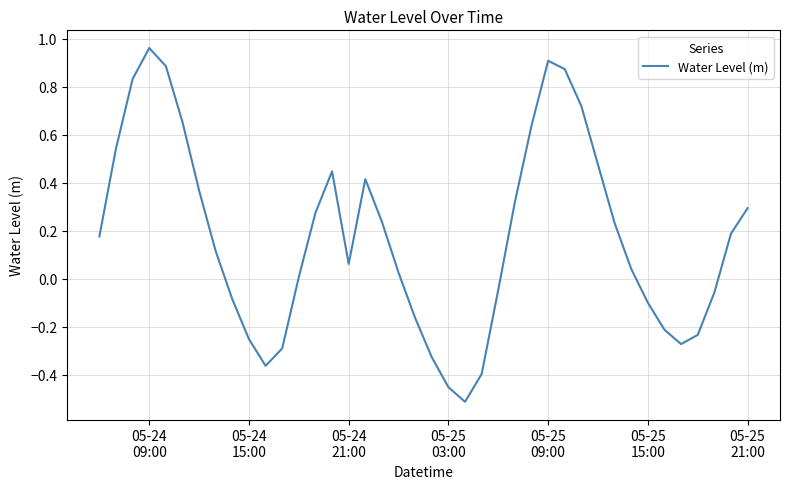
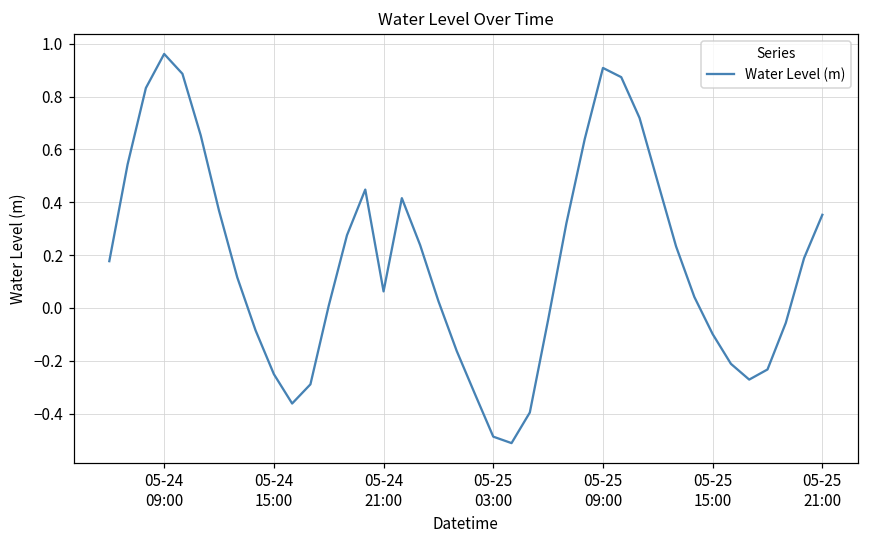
  {
    "05-24 09:00": 0.96,
    "05-24 15:00": -0.25,
    "05-24 21:00": 0.06,
-   "05-25 03:00": -0.45,
+   "05-25 03:00": -0.49,
    "05-25 09:00": 0.91,
    "05-25 15:00": -0.10,
-   "05-25 21:00": 0.29
+   "05-25 21:00": 0.35
  }
